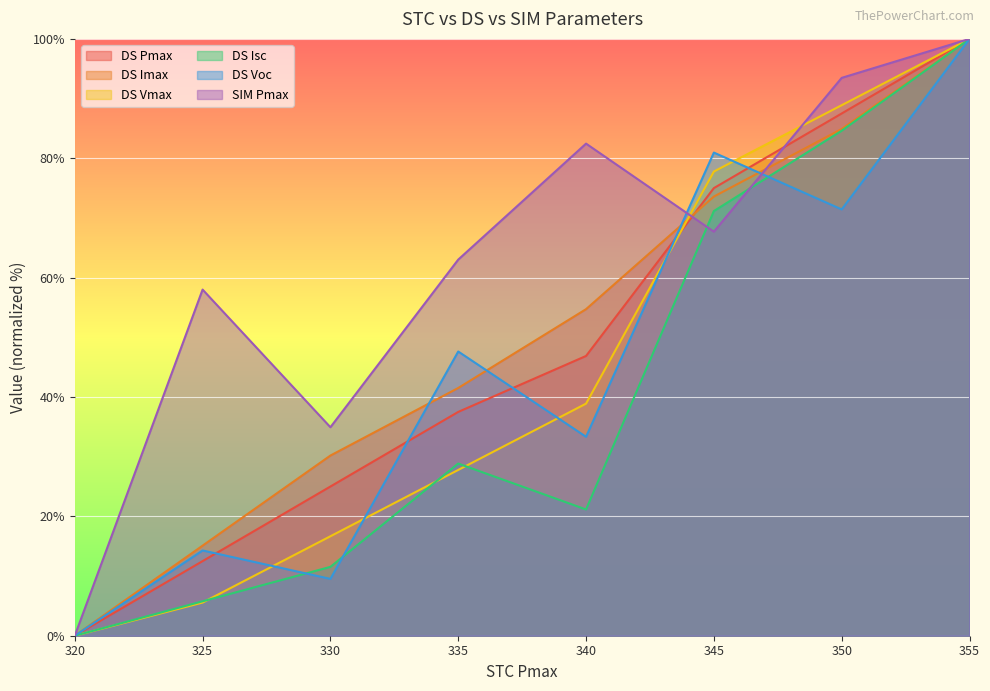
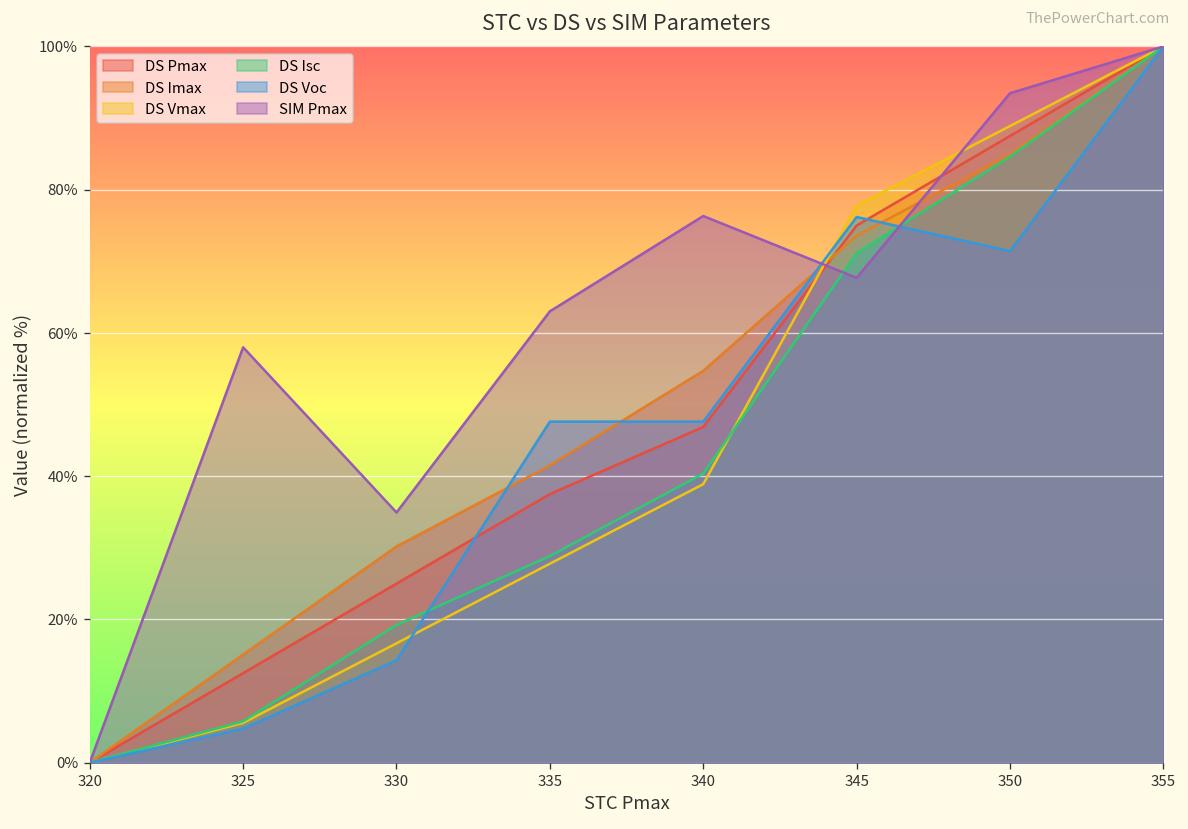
  {
    "DS Isc": {
-     "330": "12%",
+     "330": "19%",
      "335": "29%",
-     "340": "21%",
+     "340": "40%",
      "345": "71%"
    },
    "DS Voc": {
-     "325": "14%",
-     "330": "10%",
+     "325": "5%",
+     "330": "14%",
      "335": "48%",
-     "340": "33%",
-     "345": "81%",
+     "340": "48%",
+     "345": "76%",
      "350": "71%"
    },
    "SIM Pmax": {
      "325": "58%",
      "330": "35%",
      "335": "63%",
-     "340": "82%",
+     "340": "76%",
      "345": "68%",
      "350": "93%"
    }
  }
